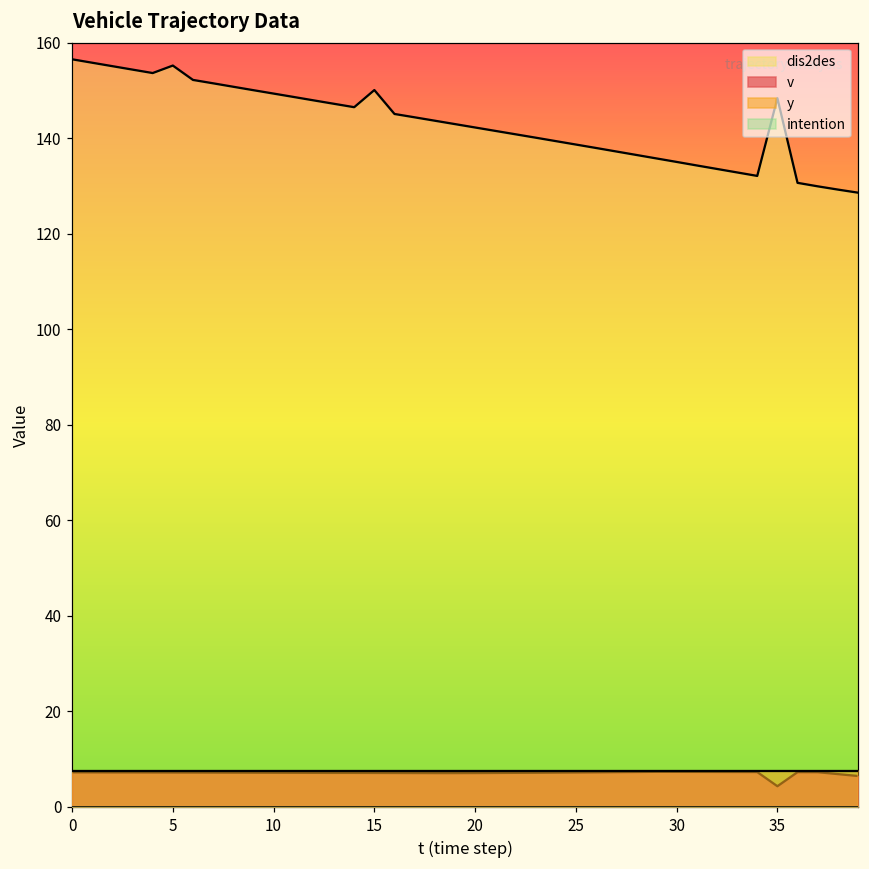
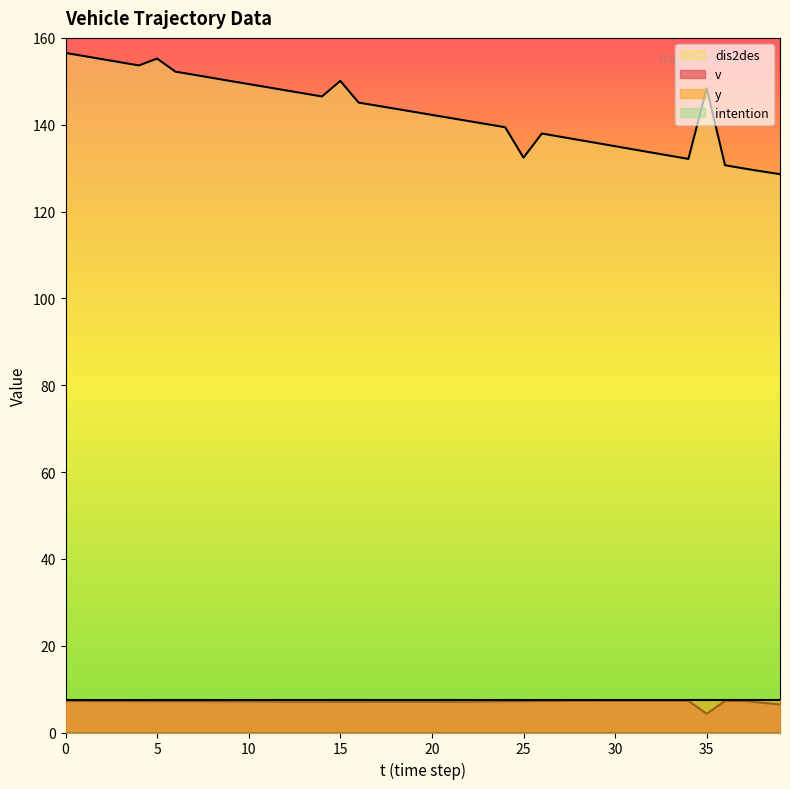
  {
    "dis2des": {
      "0": 157,
      "5": 155,
      "10": 149,
      "15": 150,
      "20": 142,
-     "25": 139,
+     "25": 132,
      "30": 135
    },
    "v": {
      "35": 4
    },
    "y": {
      "35": 8
    },
    "intention": {
      "0": 0,
      "5": 0,
      "10": 0,
      "15": 0,
      "20": 0,
      "25": 0,
      "30": 0,
      "35": 0
    }
  }
